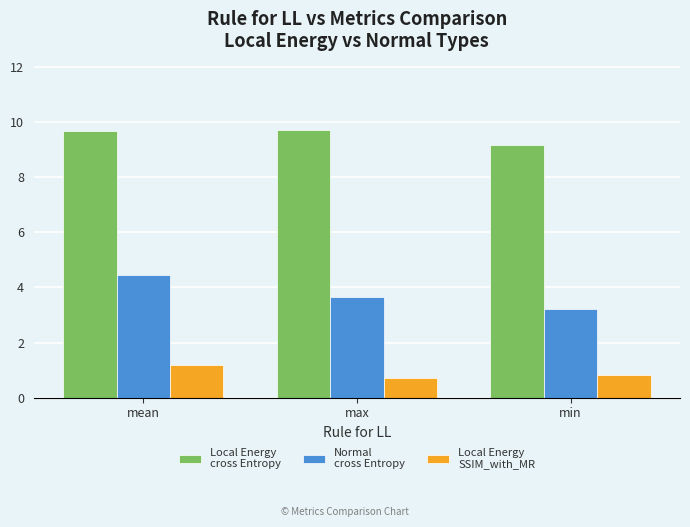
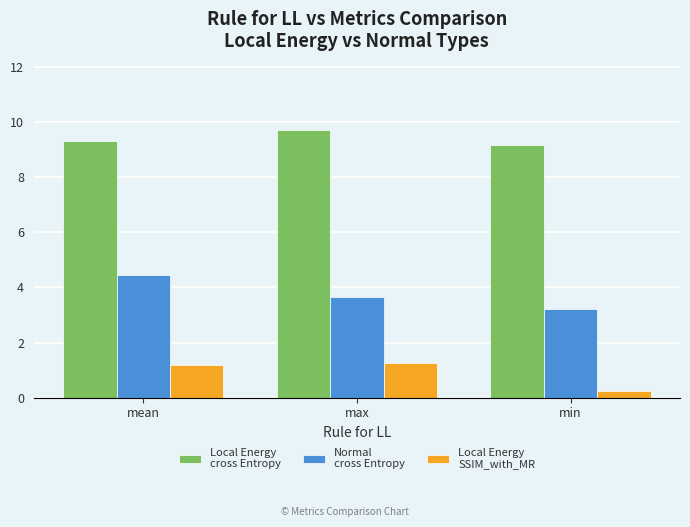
  {
    "Local Energy cross Entropy": {
-     "mean": 9.7,
+     "mean": 9.3,
      "max": 9.7,
      "min": 9.2
    },
    "Normal cross Entropy": {
      "mean": 4.5,
      "max": 3.7,
      "min": 3.2
    },
    "Local Energy SSIM_with_MR": {
      "mean": 1.2,
-     "max": 0.7,
-     "min": 0.8
+     "max": 1.2,
+     "min": 0.2
    }
  }
